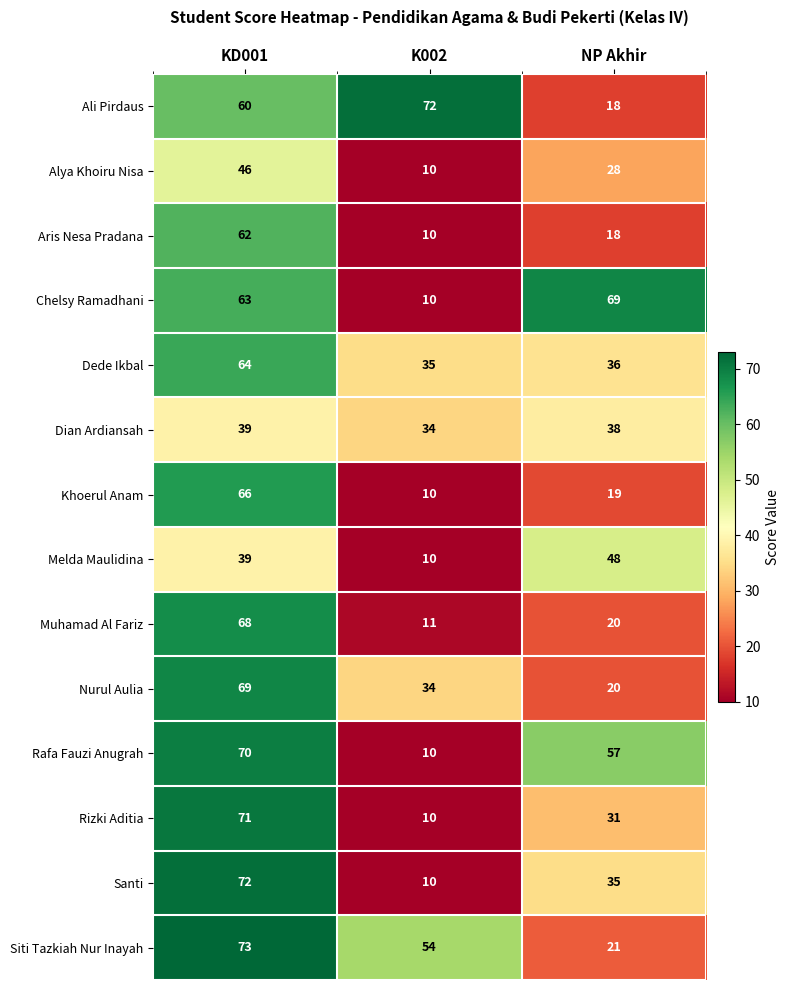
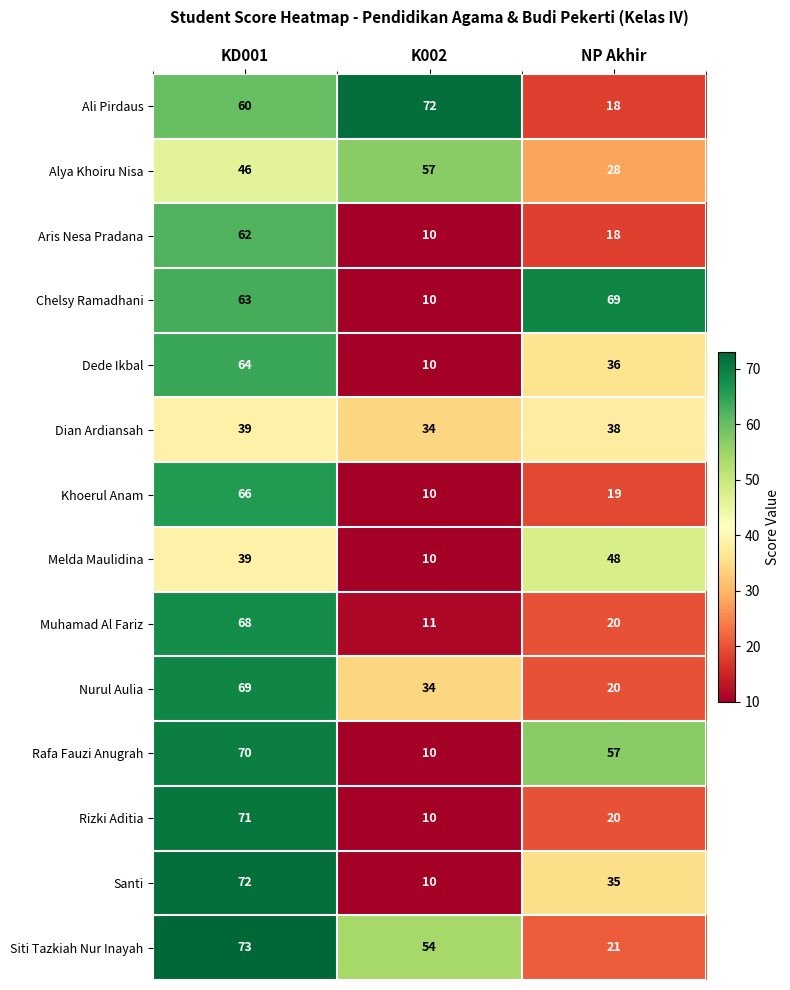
  {
    "Ali Pirdaus": {
      "KD001": 60,
      "K002": 72,
      "NP Akhir": 18
    },
    "Alya Khoiru Nisa": {
      "KD001": 46,
-     "K002": 10,
+     "K002": 57,
      "NP Akhir": 28
    },
    "Aris Nesa Pradana": {
      "KD001": 62,
      "K002": 10,
      "NP Akhir": 18
    },
    "Chelsy Ramadhani": {
      "KD001": 63,
      "K002": 10,
      "NP Akhir": 69
    },
    "Dede Ikbal": {
      "KD001": 64,
-     "K002": 35,
+     "K002": 10,
      "NP Akhir": 36
    },
    "Dian Ardiansah": {
      "KD001": 39,
      "K002": 34,
      "NP Akhir": 38
    },
    "Khoerul Anam": {
      "KD001": 66,
      "K002": 10,
      "NP Akhir": 19
    },
    "Melda Maulidina": {
      "KD001": 39,
      "K002": 10,
      "NP Akhir": 48
    },
    "Muhamad Al Fariz": {
      "KD001": 68,
      "K002": 11,
      "NP Akhir": 20
    },
    "Nurul Aulia": {
      "KD001": 69,
      "K002": 34,
      "NP Akhir": 20
    },
    "Rafa Fauzi Anugrah": {
      "KD001": 70,
      "K002": 10,
      "NP Akhir": 57
    },
    "Rizki Aditia": {
      "KD001": 71,
      "K002": 10,
-     "NP Akhir": 31
+     "NP Akhir": 20
    },
    "Santi": {
      "KD001": 72,
      "K002": 10,
      "NP Akhir": 35
    },
    "Siti Tazkiah Nur Inayah": {
      "KD001": 73,
      "K002": 54,
      "NP Akhir": 21
    }
  }
